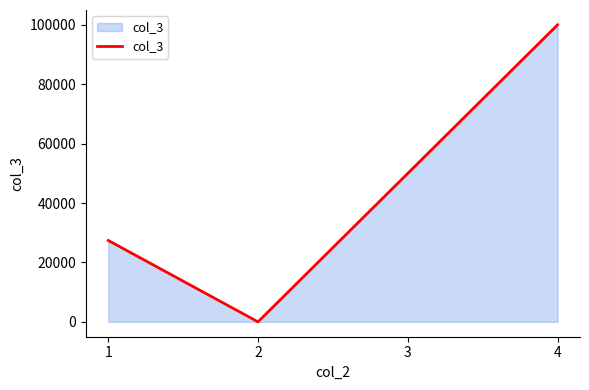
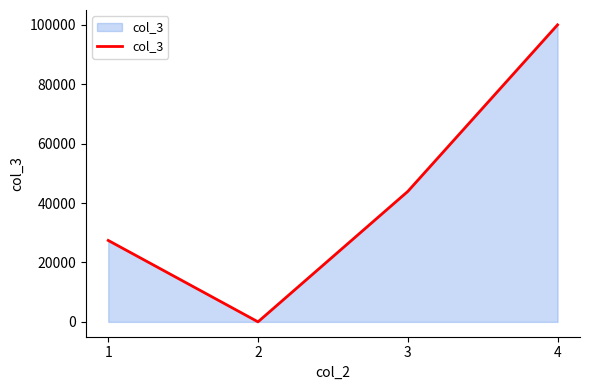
  {
    "1": 27000,
    "2": 0,
-   "3": 50000,
+   "3": 44000,
    "4": 100000
  }
